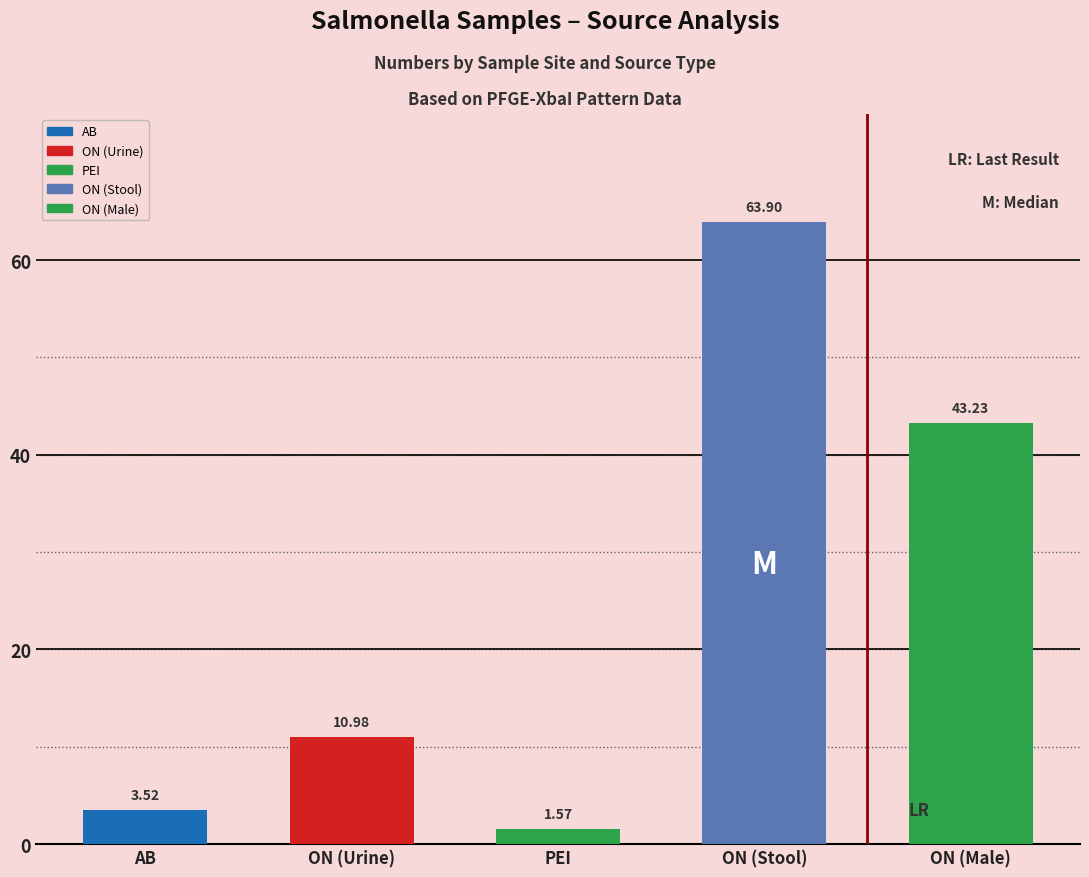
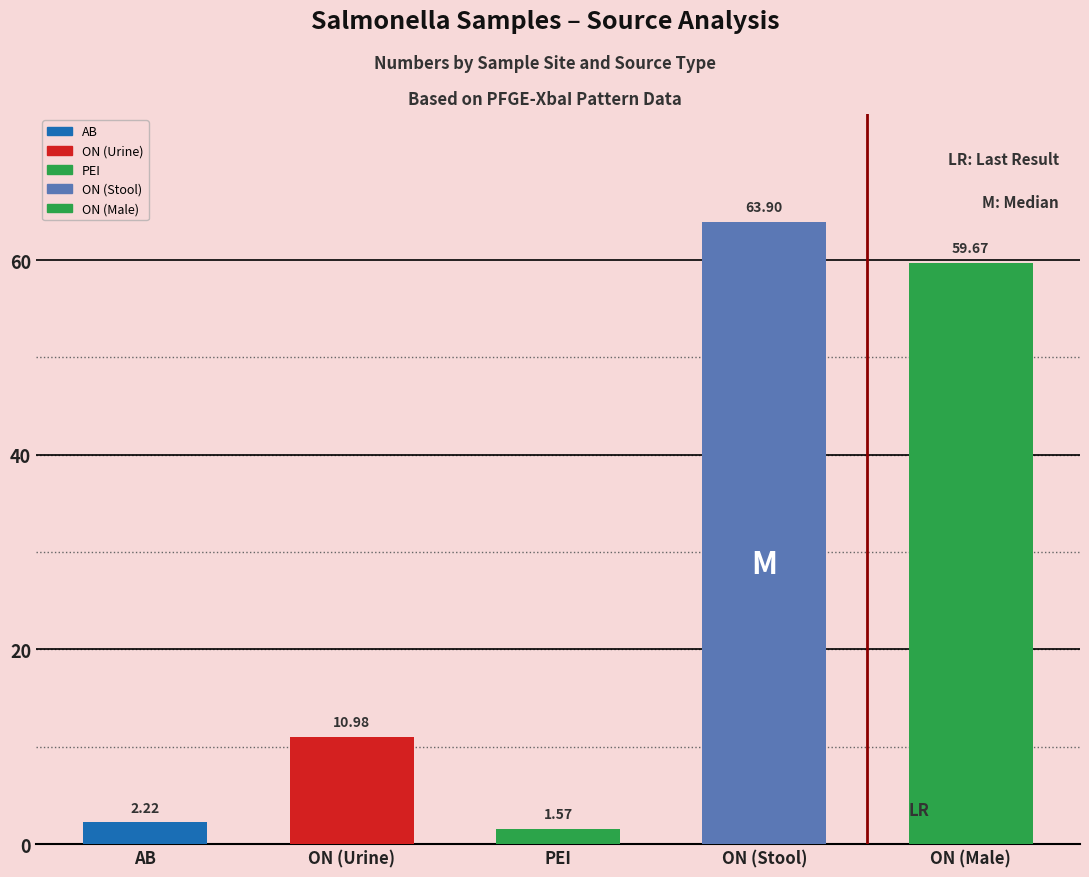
  {
-   "AB": 3.52,
+   "AB": 2.22,
    "ON (Urine)": 10.98,
    "PEI": 1.57,
    "ON (Stool)": 63.90,
-   "ON (Male)": 43.23
+   "ON (Male)": 59.67
  }
